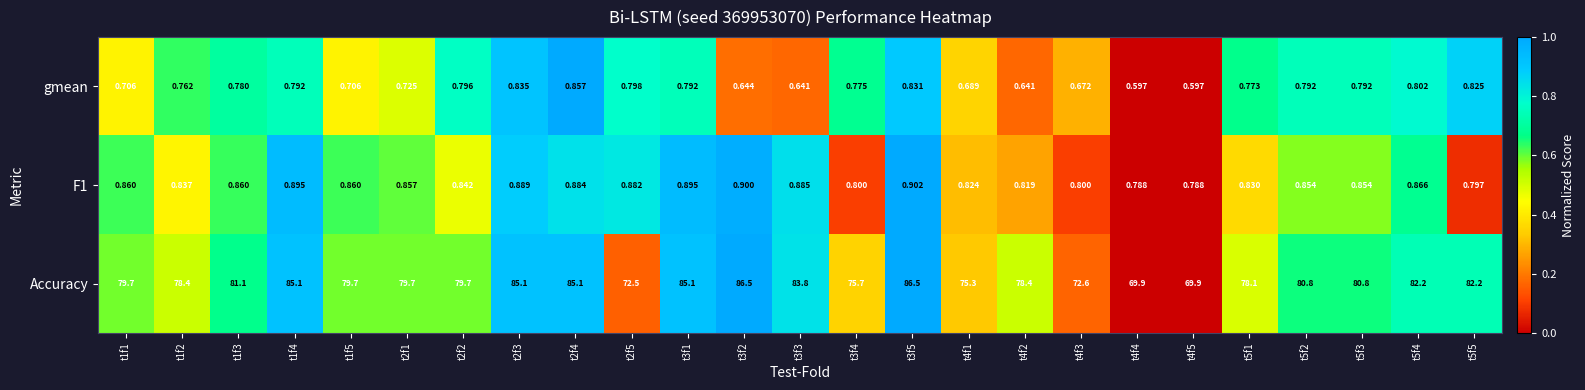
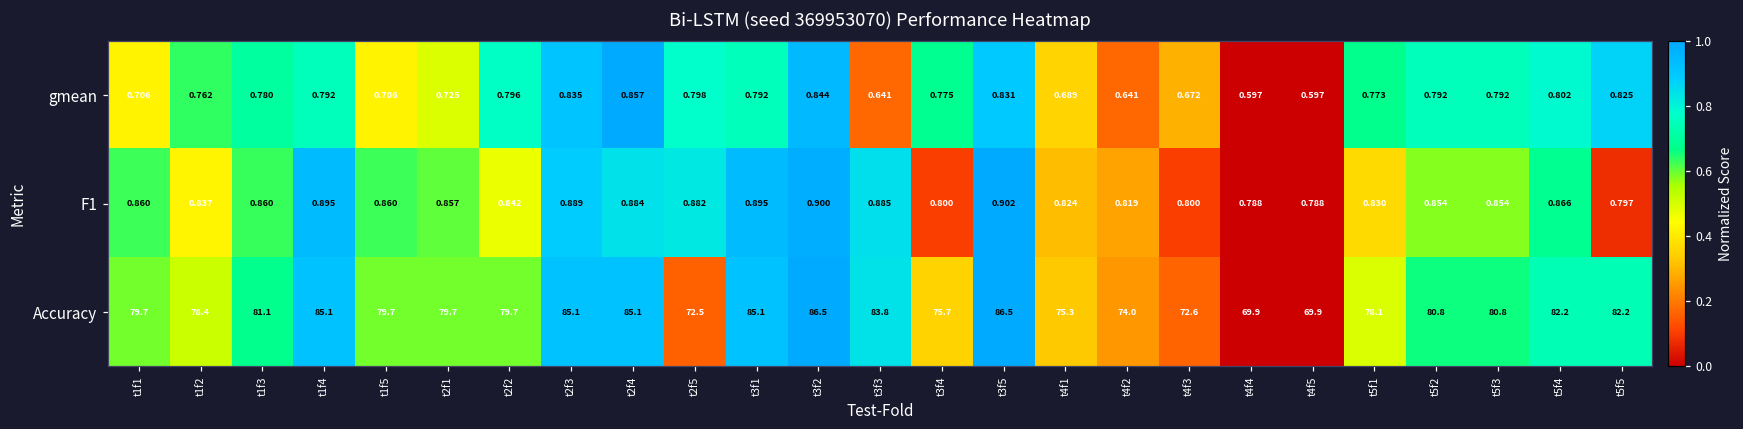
  {
    "gmean": {
      "t1f1": 0.706,
      "t1f2": 0.762,
      "t1f3": 0.780,
      "t1f4": 0.792,
      "t1f5": 0.706,
      "t2f1": 0.725,
      "t2f2": 0.796,
      "t2f3": 0.835,
      "t2f4": 0.857,
      "t2f5": 0.798,
      "t3f1": 0.792,
-     "t3f2": 0.644,
+     "t3f2": 0.844,
      "t3f3": 0.641,
      "t3f4": 0.775,
      "t3f5": 0.831,
      "t4f1": 0.689,
      "t4f2": 0.641,
      "t4f3": 0.672,
      "t4f4": 0.597,
      "t4f5": 0.597,
      "t5f1": 0.773,
      "t5f2": 0.792,
      "t5f3": 0.792,
      "t5f4": 0.802,
      "t5f5": 0.825
    },
    "F1": {
      "t1f1": 0.860,
      "t1f2": 0.837,
      "t1f3": 0.860,
      "t1f4": 0.895,
      "t1f5": 0.860,
      "t2f1": 0.857,
      "t2f2": 0.842,
      "t2f3": 0.889,
      "t2f4": 0.884,
      "t2f5": 0.882,
      "t3f1": 0.895,
      "t3f2": 0.900,
      "t3f3": 0.885,
      "t3f4": 0.800,
      "t3f5": 0.902,
      "t4f1": 0.824,
      "t4f2": 0.819,
      "t4f3": 0.800,
      "t4f4": 0.788,
      "t4f5": 0.788,
      "t5f1": 0.830,
      "t5f2": 0.854,
      "t5f3": 0.854,
      "t5f4": 0.866,
      "t5f5": 0.797
    },
    "Accuracy": {
      "t1f1": 79.7,
      "t1f2": 78.4,
      "t1f3": 81.1,
      "t1f4": 85.1,
      "t1f5": 79.7,
      "t2f1": 79.7,
      "t2f2": 79.7,
      "t2f3": 85.1,
      "t2f4": 85.1,
      "t2f5": 72.5,
      "t3f1": 85.1,
      "t3f2": 86.5,
      "t3f3": 83.8,
      "t3f4": 75.7,
      "t3f5": 86.5,
      "t4f1": 75.3,
-     "t4f2": 78.4,
+     "t4f2": 74.0,
      "t4f3": 72.6,
      "t4f4": 69.9,
      "t4f5": 69.9,
      "t5f1": 78.1,
      "t5f2": 80.8,
      "t5f3": 80.8,
      "t5f4": 82.2,
      "t5f5": 82.2
    }
  }
